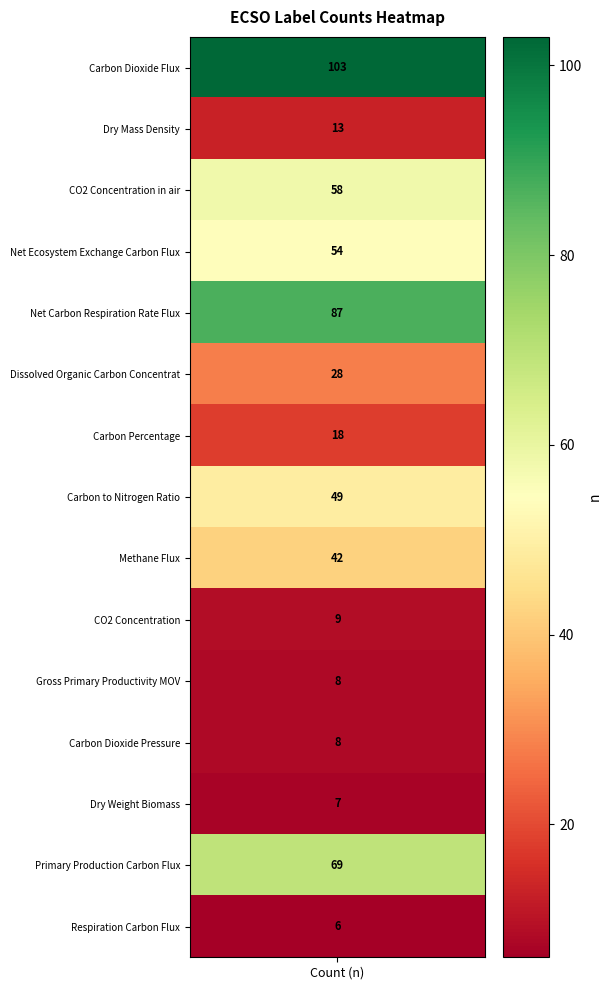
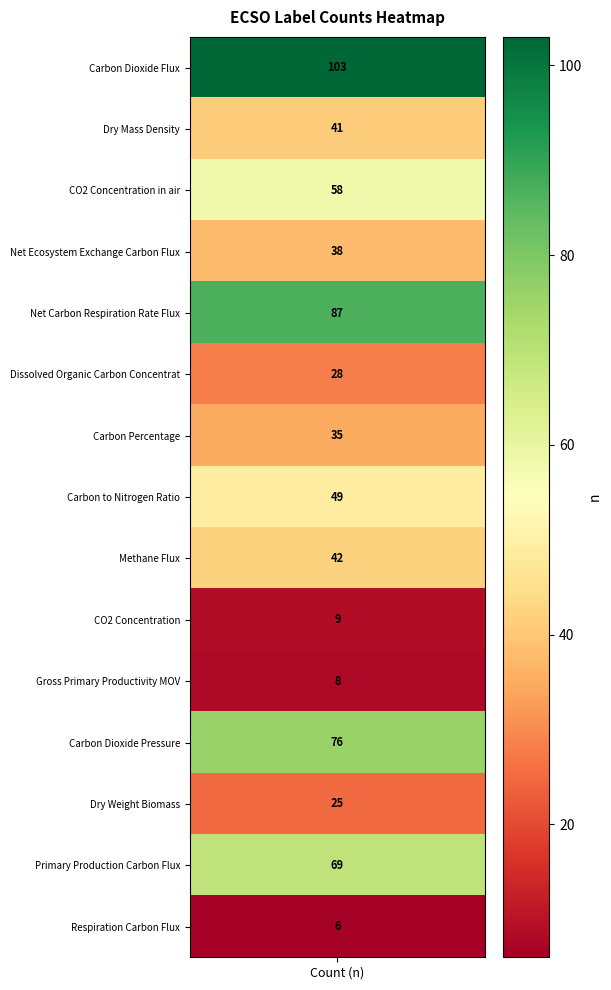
  {
    "Carbon Dioxide Flux": {
      "Count (n)": 103
    },
    "Dry Mass Density": {
-     "Count (n)": 13
+     "Count (n)": 41
    },
    "CO2 Concentration in air": {
      "Count (n)": 58
    },
    "Net Ecosystem Exchange Carbon Flux": {
-     "Count (n)": 54
+     "Count (n)": 38
    },
    "Net Carbon Respiration Rate Flux": {
      "Count (n)": 87
    },
    "Dissolved Organic Carbon Concentrat": {
      "Count (n)": 28
    },
    "Carbon Percentage": {
-     "Count (n)": 18
+     "Count (n)": 35
    },
    "Carbon to Nitrogen Ratio": {
      "Count (n)": 49
    },
    "Methane Flux": {
      "Count (n)": 42
    },
    "CO2 Concentration": {
      "Count (n)": 9
    },
    "Gross Primary Productivity MOV": {
      "Count (n)": 8
    },
    "Carbon Dioxide Pressure": {
-     "Count (n)": 8
+     "Count (n)": 76
    },
    "Dry Weight Biomass": {
-     "Count (n)": 7
+     "Count (n)": 25
    },
    "Primary Production Carbon Flux": {
      "Count (n)": 69
    },
    "Respiration Carbon Flux": {
      "Count (n)": 6
    }
  }
